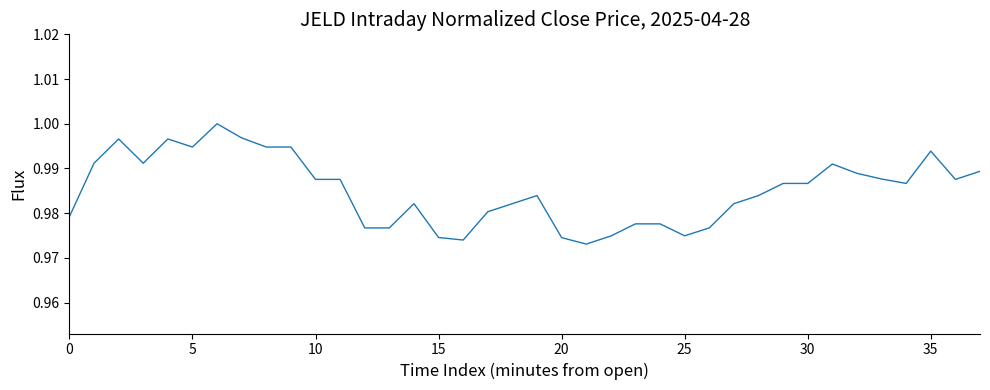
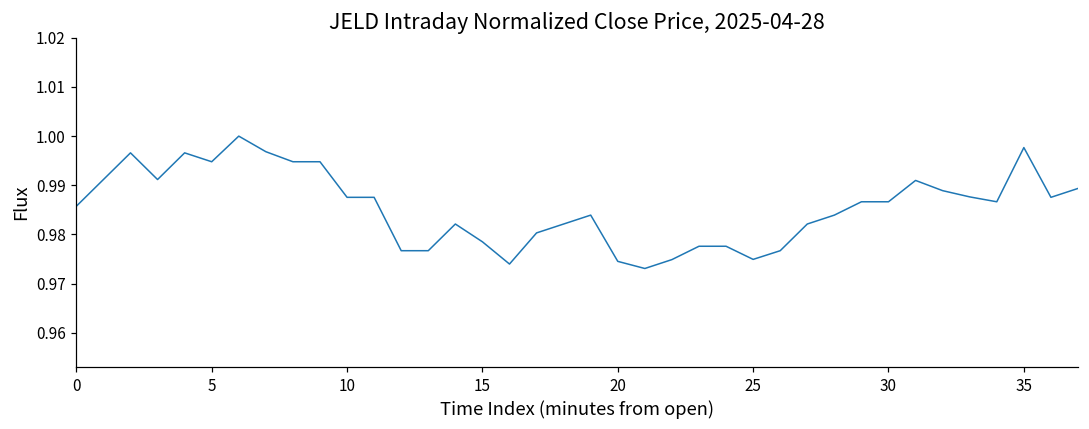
  {
-   "0": 0.979,
+   "0": 0.986,
    "5": 0.995,
    "10": 0.988,
-   "15": 0.975,
+   "15": 0.979,
    "20": 0.975,
    "25": 0.975,
    "30": 0.987,
-   "35": 0.994
+   "35": 0.998
  }
